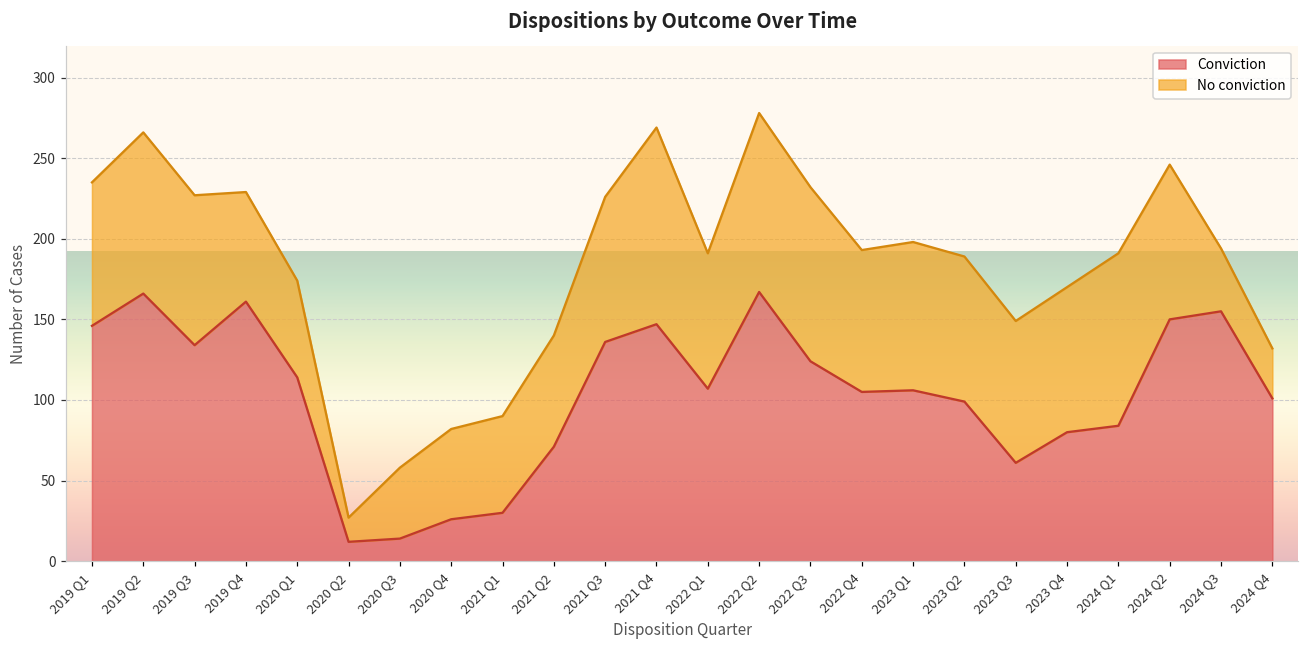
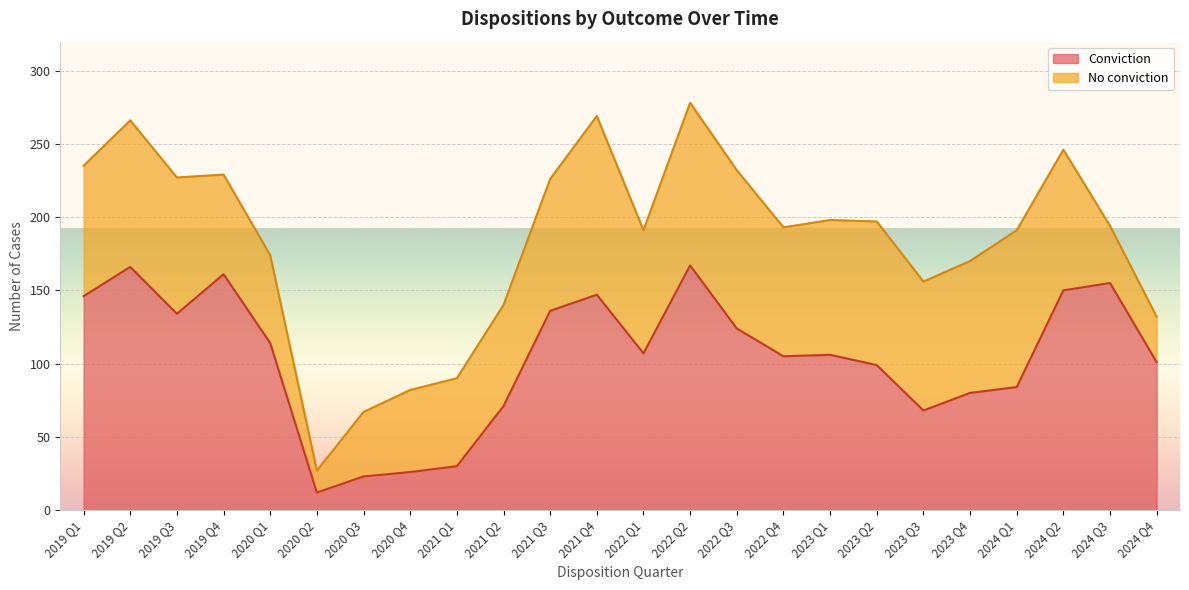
  {
    "Conviction": {
      "2019 Q1": 146,
      "2019 Q2": 166,
      "2019 Q3": 134,
      "2019 Q4": 161,
      "2020 Q1": 114,
      "2020 Q2": 12,
-     "2020 Q3": 14,
+     "2020 Q3": 23,
      "2020 Q4": 26,
      "2021 Q1": 30,
      "2021 Q2": 71,
      "2021 Q3": 136,
      "2021 Q4": 147,
      "2022 Q1": 107,
      "2022 Q2": 167,
      "2022 Q3": 124,
      "2022 Q4": 105,
      "2023 Q1": 106,
      "2023 Q2": 99,
-     "2023 Q3": 61,
+     "2023 Q3": 68,
      "2023 Q4": 80,
      "2024 Q1": 84,
      "2024 Q2": 150,
      "2024 Q3": 155,
      "2024 Q4": 101
    },
    "No conviction": {
      "2019 Q1": 89,
      "2019 Q2": 100,
      "2019 Q3": 93,
      "2019 Q4": 68,
      "2020 Q1": 60,
      "2020 Q2": 15,
      "2020 Q3": 44,
      "2020 Q4": 56,
      "2021 Q1": 60,
      "2021 Q2": 69,
      "2021 Q3": 90,
      "2021 Q4": 122,
      "2022 Q1": 84,
      "2022 Q2": 111,
      "2022 Q3": 108,
      "2022 Q4": 88,
      "2023 Q1": 92,
-     "2023 Q2": 90,
+     "2023 Q2": 98,
      "2023 Q3": 88,
      "2023 Q4": 90,
      "2024 Q1": 107,
      "2024 Q2": 96,
      "2024 Q3": 39,
      "2024 Q4": 31
    }
  }
